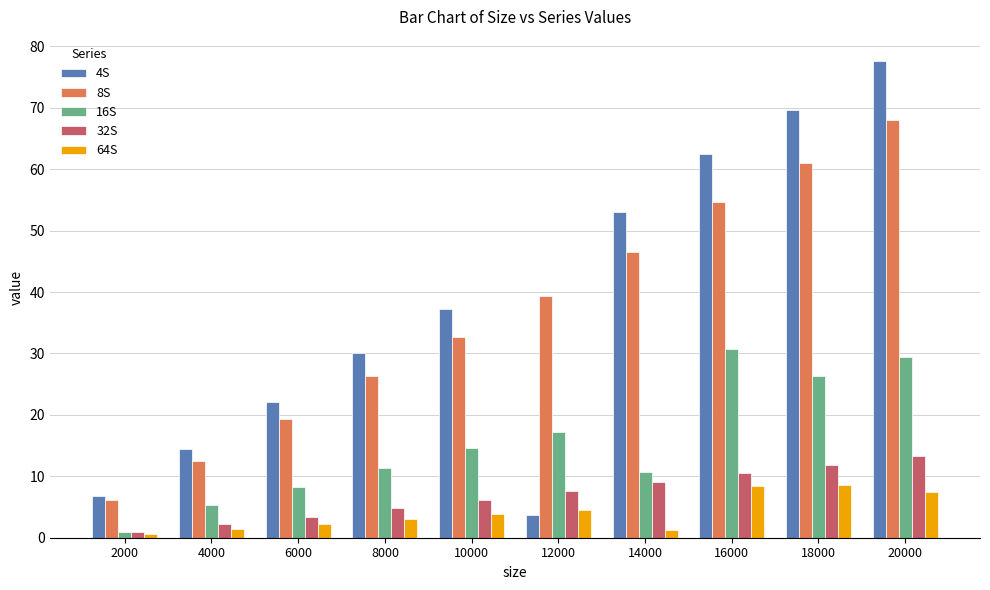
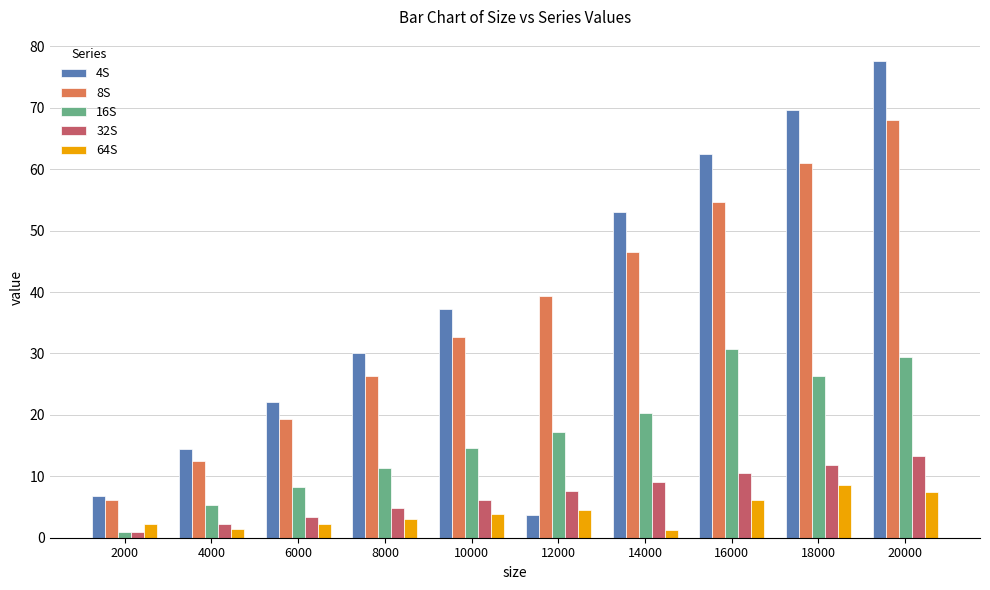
  {
    "4S": {
      "2000": 7,
      "4000": 14,
      "6000": 22,
      "8000": 30,
      "10000": 37,
      "12000": 4,
      "14000": 53,
      "16000": 62,
      "18000": 70,
      "20000": 78
    },
    "16S": {
      "2000": 1,
      "4000": 5,
      "6000": 8,
      "8000": 11,
      "10000": 15,
      "12000": 17,
-     "14000": 11,
+     "14000": 20,
      "16000": 31,
      "18000": 26,
      "20000": 29
    },
    "64S": {
-     "2000": 1,
+     "2000": 2,
      "4000": 1,
      "6000": 2,
      "8000": 3,
      "10000": 4,
      "12000": 5,
      "14000": 1,
-     "16000": 8,
+     "16000": 6,
      "18000": 9,
      "20000": 7
    }
  }
